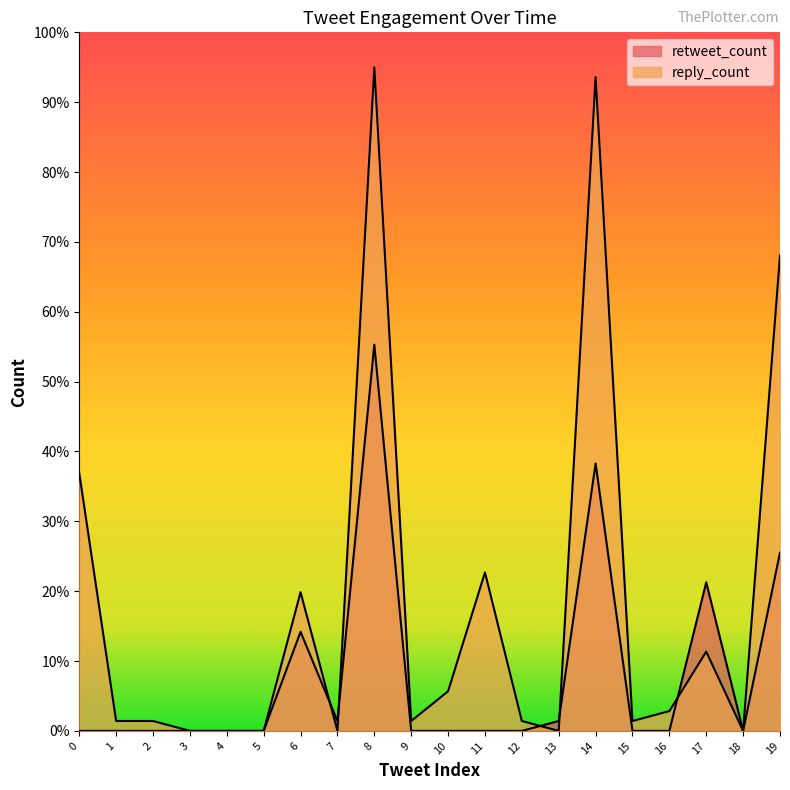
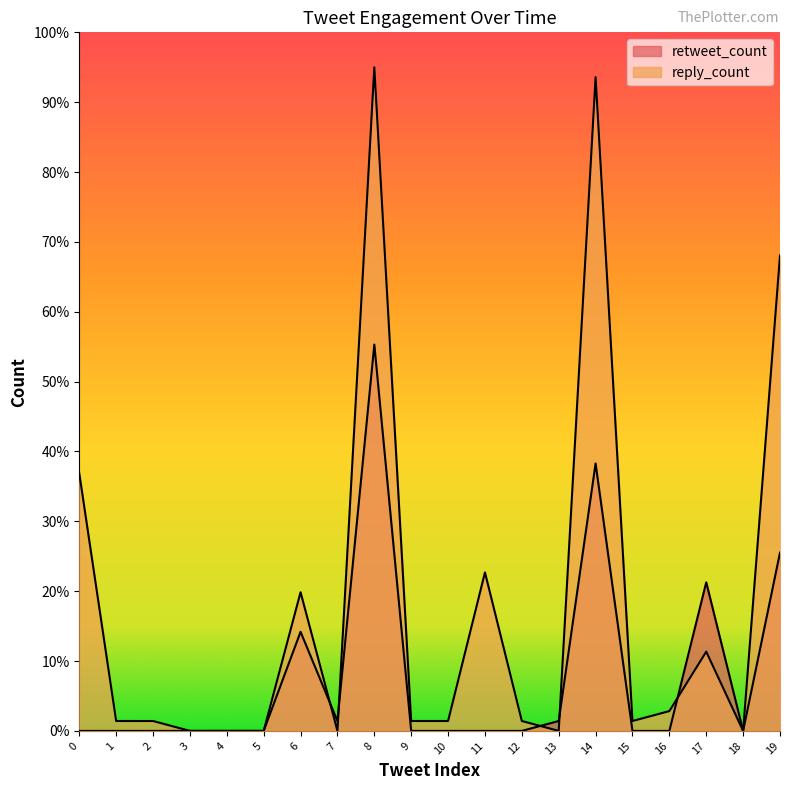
  {
    "retweet_count": {
      "0": "0%",
      "1": "0%",
      "2": "0%",
      "6": "14%",
      "7": "1%",
      "8": "55%",
      "9": "0%",
      "10": "0%",
      "11": "0%",
      "12": "0%",
      "13": "1%",
      "14": "38%",
      "15": "0%",
      "16": "0%",
      "17": "21%",
      "19": "26%"
    },
    "reply_count": {
      "0": "37%",
      "1": "1%",
      "2": "1%",
      "6": "20%",
      "7": "0%",
      "8": "95%",
      "9": "1%",
-     "10": "6%",
+     "10": "1%",
      "11": "23%",
      "12": "1%",
      "13": "0%",
      "14": "94%",
      "15": "1%",
      "16": "3%",
      "17": "11%",
      "19": "68%"
    }
  }
